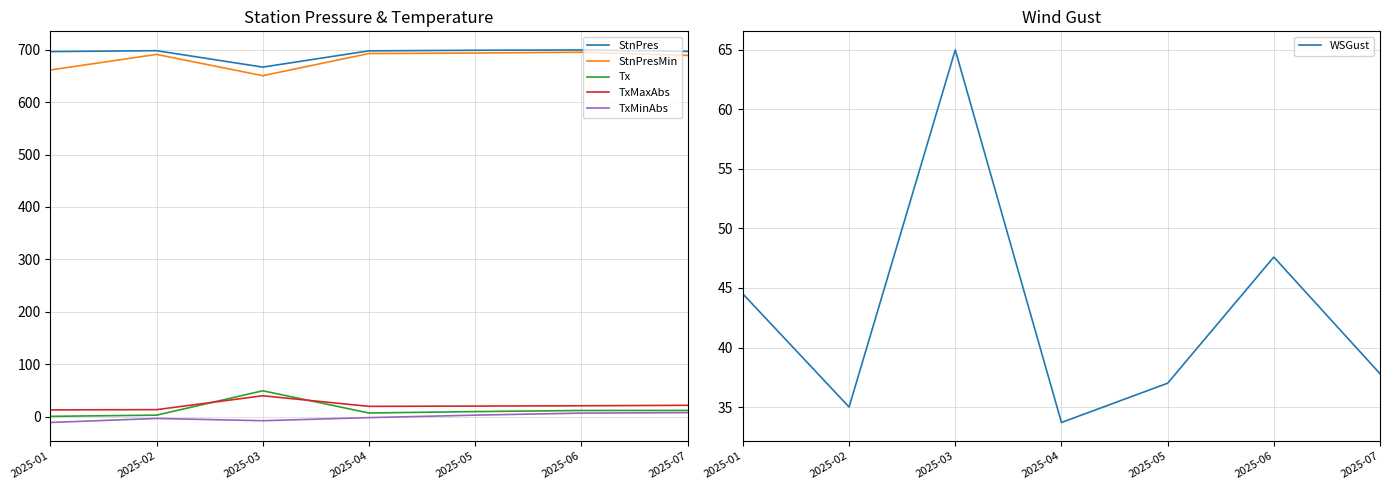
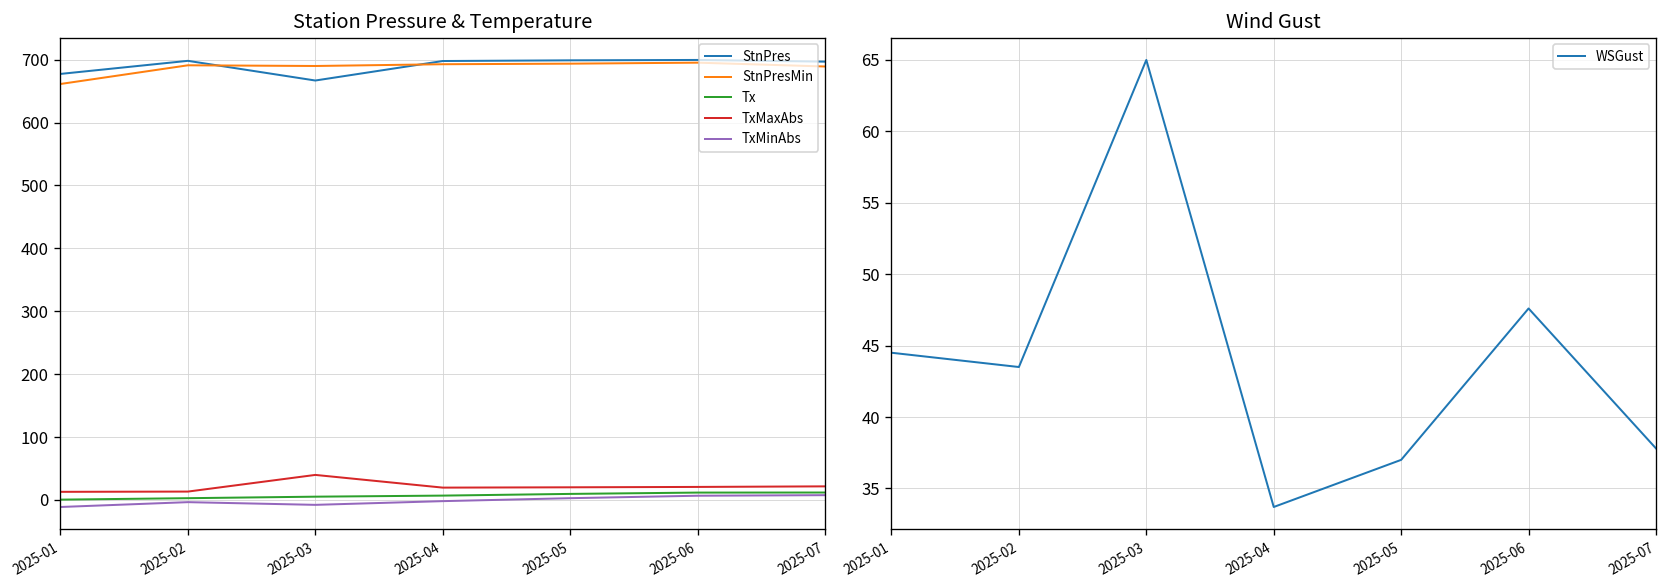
  {
    "Station Pressure & Temperature": {
      "StnPres": {
-       "2025-01": 700,
+       "2025-01": 680,
        "2025-02": 700,
        "2025-03": 670,
        "2025-04": 700,
        "2025-05": 700,
        "2025-07": 700
      },
      "StnPresMin": {
        "2025-01": 660,
        "2025-02": 690,
-       "2025-03": 650,
+       "2025-03": 690,
        "2025-04": 690,
        "2025-05": 690,
        "2025-07": 690
      },
      "Tx": {
        "2025-01": 0,
        "2025-02": 0,
-       "2025-03": 50,
+       "2025-03": 10,
        "2025-04": 10,
        "2025-05": 10,
        "2025-06": 10
      },
      "TxMaxAbs": {
        "2025-01": 10,
        "2025-02": 10,
        "2025-03": 40,
        "2025-04": 20,
        "2025-05": 20,
        "2025-06": 20,
        "2025-07": 20
      },
      "TxMinAbs": {
        "2025-01": -10,
        "2025-02": 0,
        "2025-03": -10,
        "2025-04": 0,
        "2025-05": 0,
        "2025-06": 10
      }
    },
    "Wind Gust": {
      "2025-01": 44.5,
-     "2025-02": 35.0,
+     "2025-02": 43.5,
      "2025-03": 65.0,
      "2025-04": 33.7,
      "2025-05": 37.0,
      "2025-06": 47.6,
      "2025-07": 37.8
    }
  }
